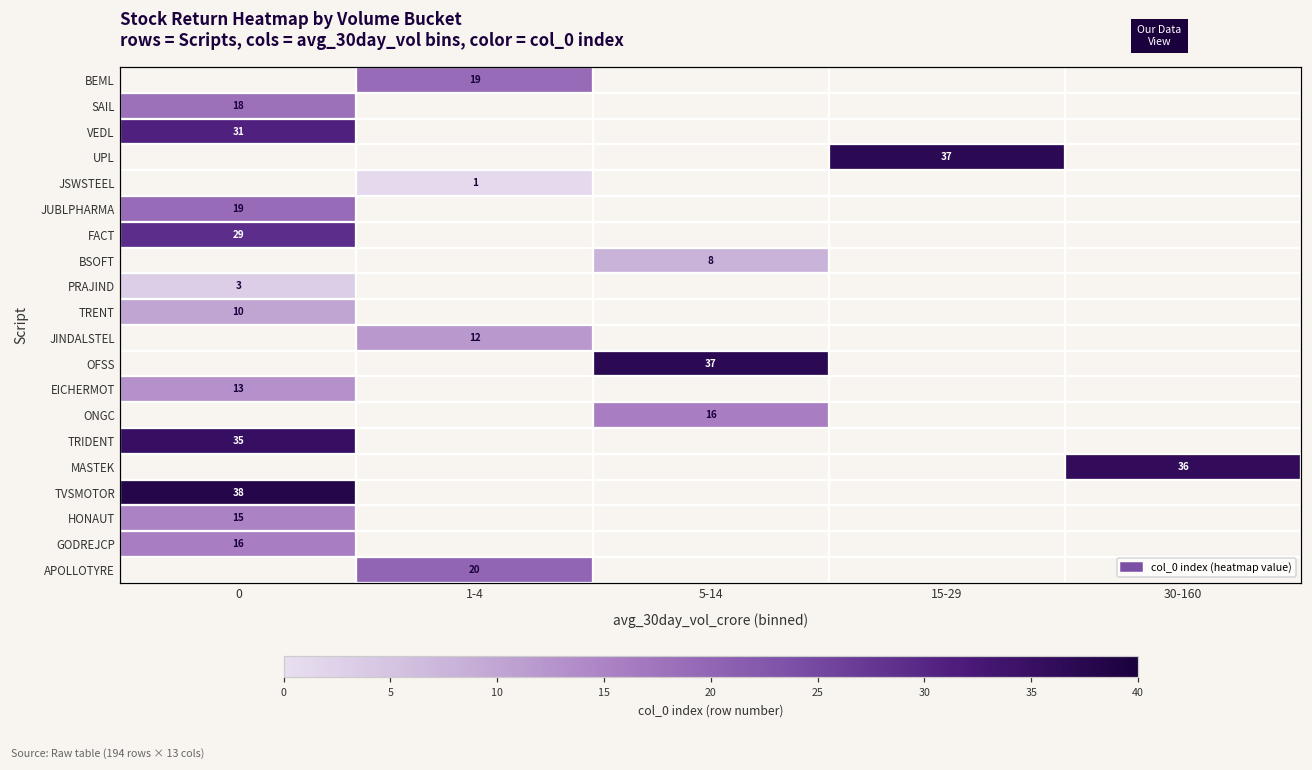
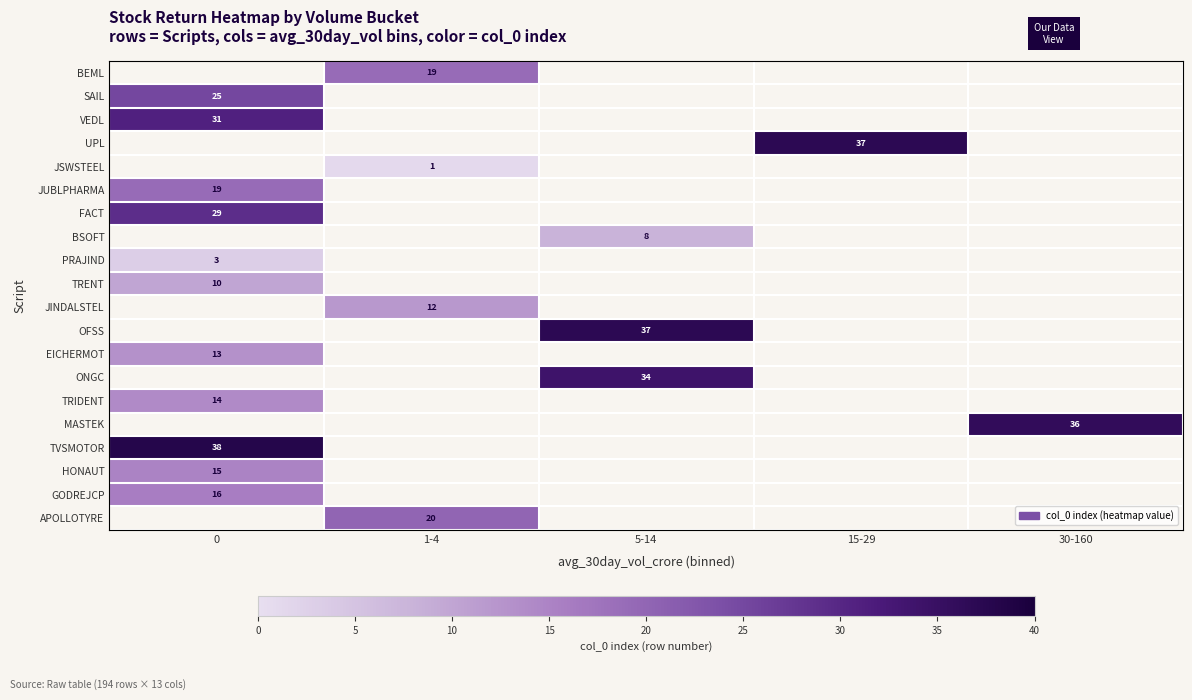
  {
    "BEML": {
      "1-4": 19
    },
    "SAIL": {
-     "0": 18
+     "0": 25
    },
    "VEDL": {
      "0": 31
    },
    "UPL": {
      "15-29": 37
    },
    "JSWSTEEL": {
      "1-4": 1
    },
    "JUBLPHARMA": {
      "0": 19
    },
    "FACT": {
      "0": 29
    },
    "BSOFT": {
      "5-14": 8
    },
    "PRAJIND": {
      "0": 3
    },
    "TRENT": {
      "0": 10
    },
    "JINDALSTEL": {
      "1-4": 12
    },
    "OFSS": {
      "5-14": 37
    },
    "EICHERMOT": {
      "0": 13
    },
    "ONGC": {
-     "5-14": 16
+     "5-14": 34
    },
    "TRIDENT": {
-     "0": 35
+     "0": 14
    },
    "MASTEK": {
      "30-160": 36
    },
    "TVSMOTOR": {
      "0": 38
    },
    "HONAUT": {
      "0": 15
    },
    "GODREJCP": {
      "0": 16
    },
    "APOLLOTYRE": {
      "1-4": 20
    }
  }
